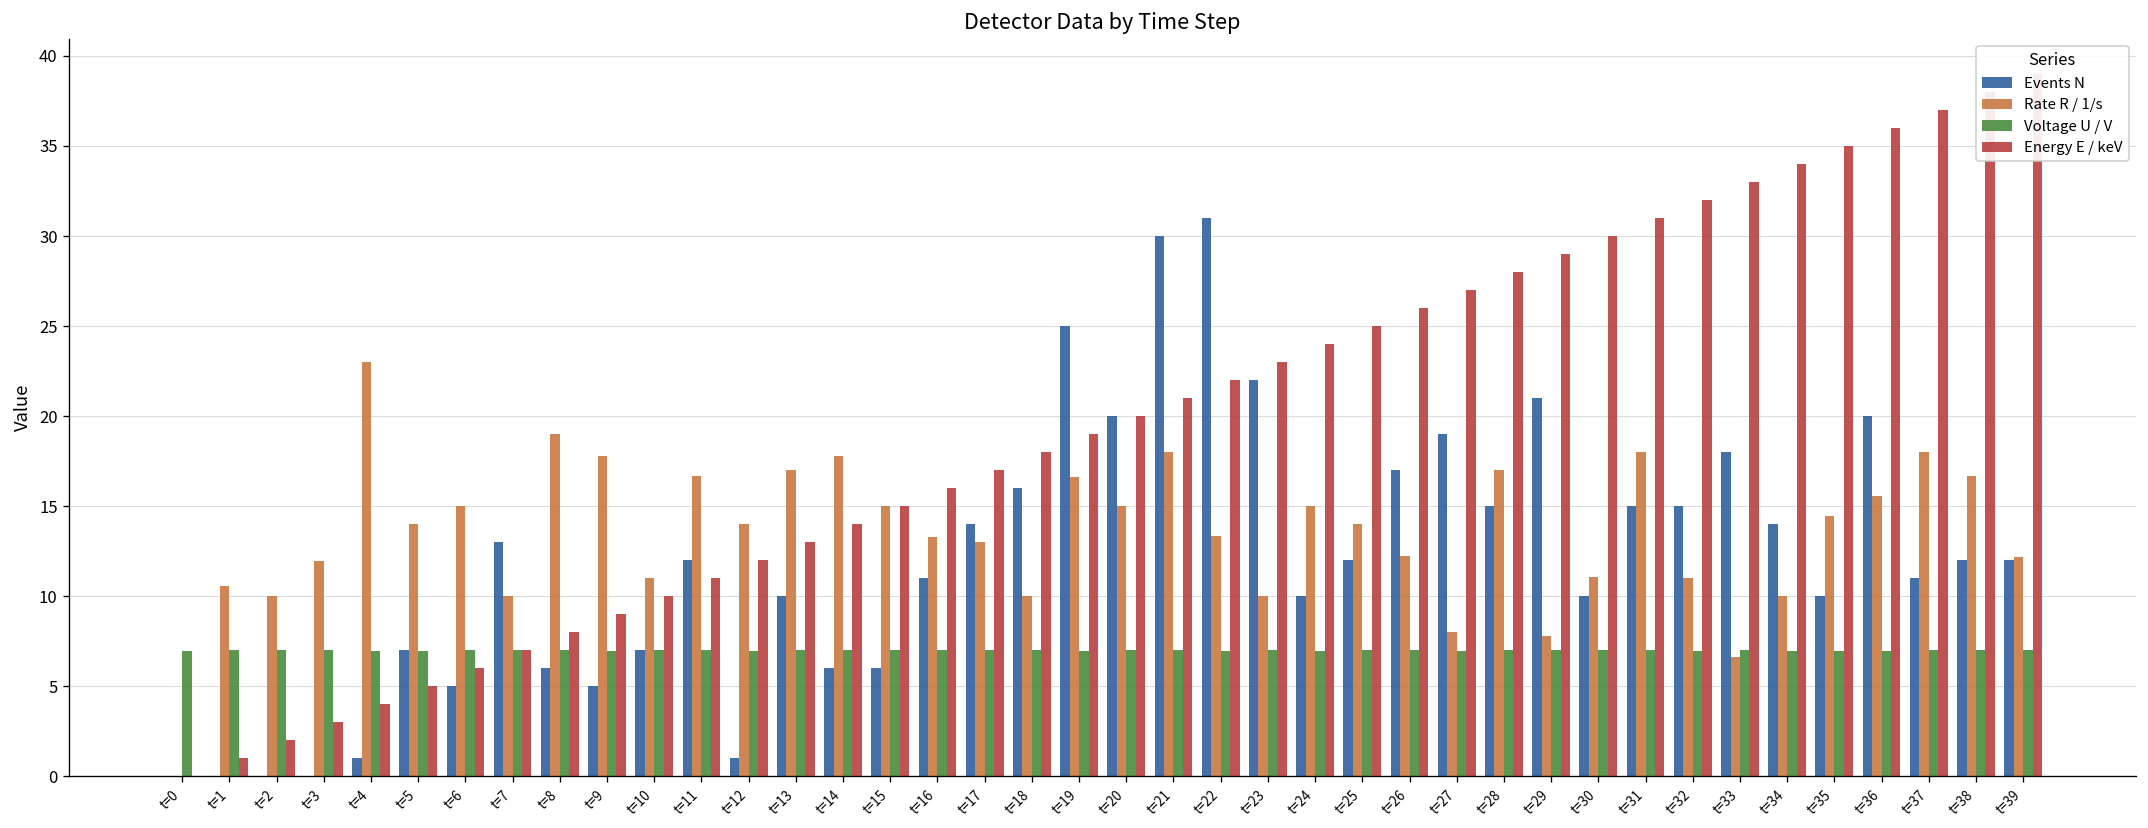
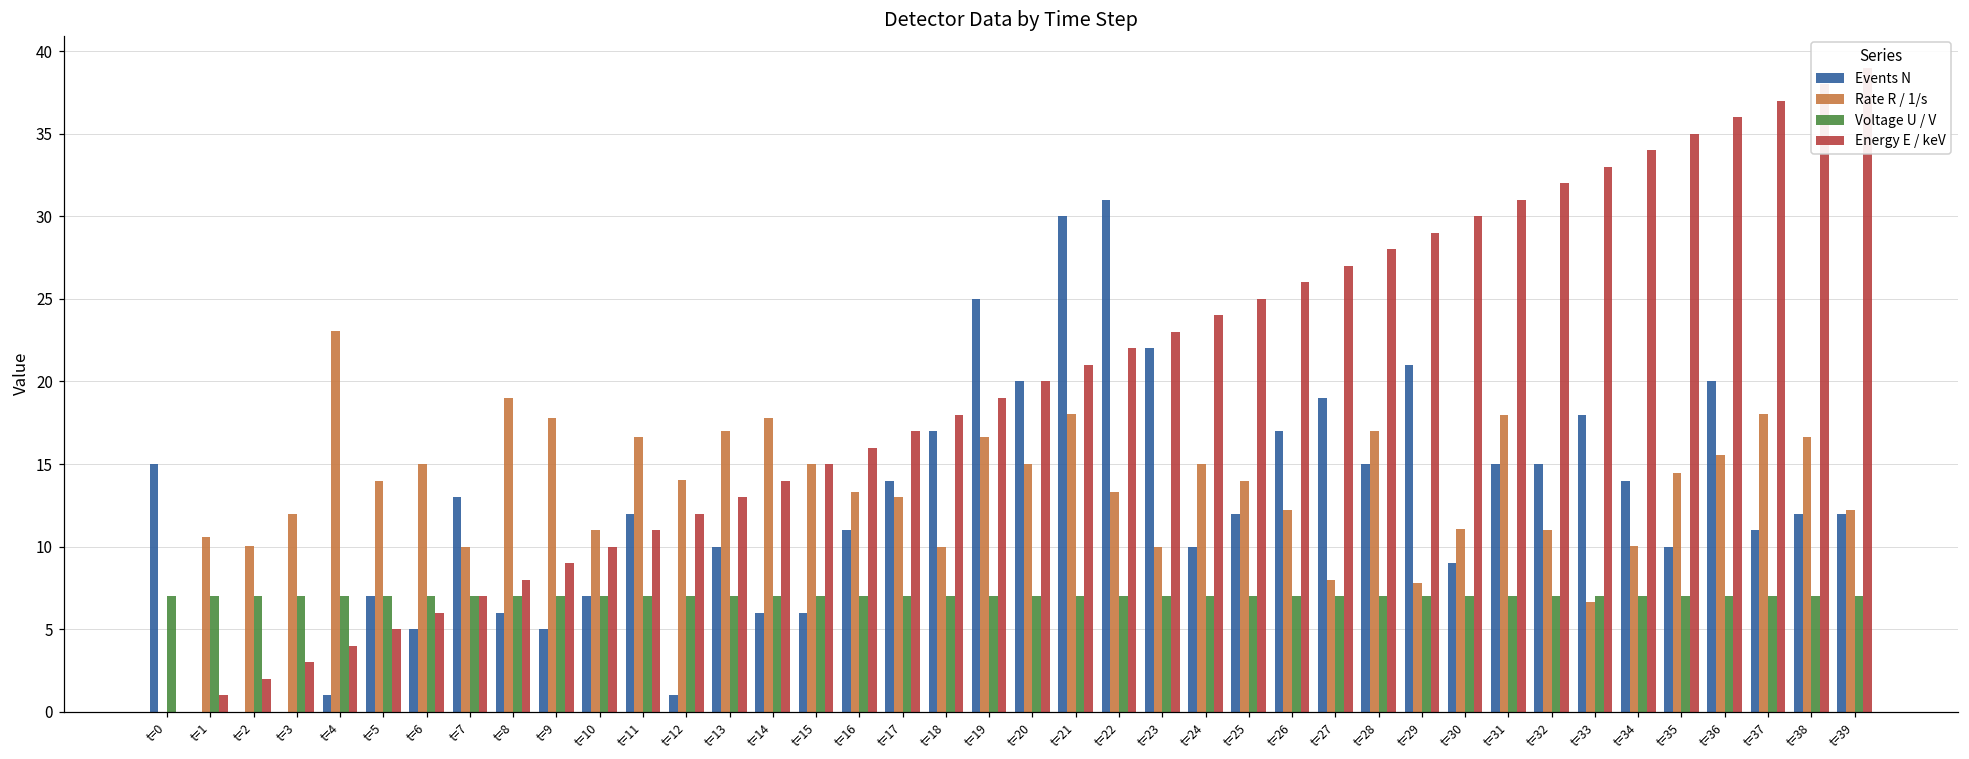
  {
    "Events N": {
-     "t=0": 0,
+     "t=0": 15,
      "t=1": 0,
      "t=2": 0,
      "t=3": 0,
      "t=4": 1,
      "t=5": 7,
      "t=6": 5,
      "t=7": 13,
      "t=8": 6,
      "t=9": 5,
      "t=10": 7,
      "t=11": 12,
      "t=12": 1,
      "t=13": 10,
      "t=14": 6,
      "t=15": 6,
      "t=16": 11,
      "t=17": 14,
-     "t=18": 16,
+     "t=18": 17,
      "t=19": 25,
      "t=20": 20,
      "t=21": 30,
      "t=22": 31,
      "t=23": 22,
      "t=24": 10,
      "t=25": 12,
      "t=26": 17,
      "t=27": 19,
      "t=28": 15,
      "t=29": 21,
-     "t=30": 10,
+     "t=30": 9,
      "t=31": 15,
      "t=32": 15,
      "t=33": 18,
      "t=34": 14,
      "t=35": 10,
      "t=36": 20,
      "t=37": 11,
      "t=38": 12,
      "t=39": 12
    },
    "Voltage U / V": {
      "t=0": 7,
      "t=1": 7,
      "t=2": 7,
      "t=3": 7,
      "t=4": 7,
      "t=5": 7,
      "t=6": 7,
      "t=7": 7,
      "t=8": 7,
      "t=9": 7,
      "t=10": 7,
      "t=11": 7,
      "t=12": 7,
      "t=13": 7,
      "t=14": 7,
      "t=15": 7,
      "t=16": 7,
      "t=17": 7,
      "t=18": 7,
      "t=19": 7,
      "t=20": 7,
      "t=21": 7,
      "t=22": 7,
      "t=23": 7,
      "t=24": 7,
      "t=25": 7,
      "t=26": 7,
      "t=27": 7,
      "t=28": 7,
      "t=29": 7,
      "t=30": 7,
      "t=31": 7,
      "t=32": 7,
      "t=33": 7,
      "t=34": 7,
      "t=35": 7,
      "t=36": 7,
      "t=37": 7,
      "t=38": 7,
      "t=39": 7
    }
  }
